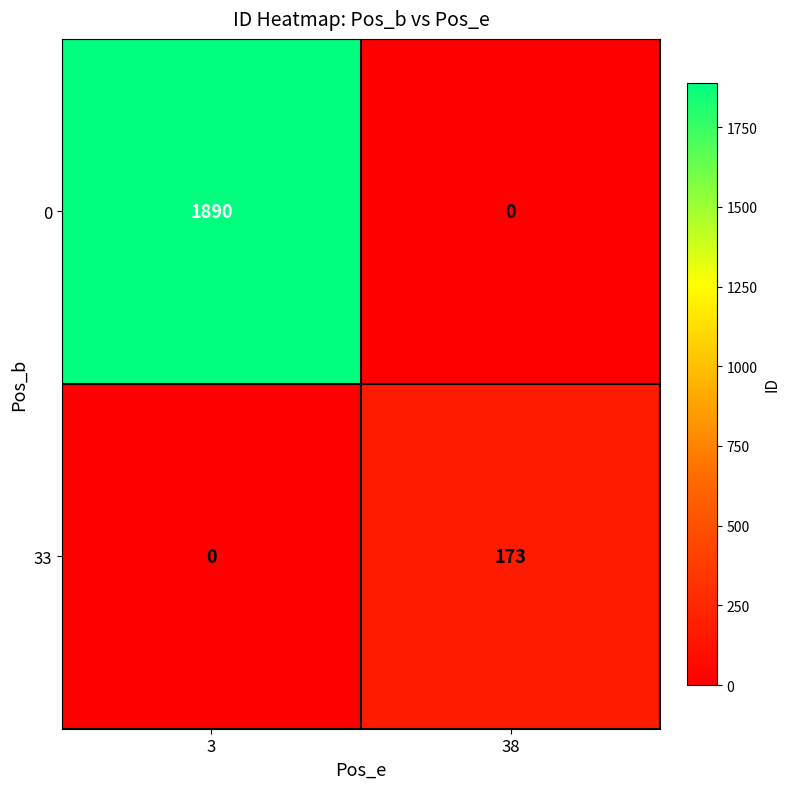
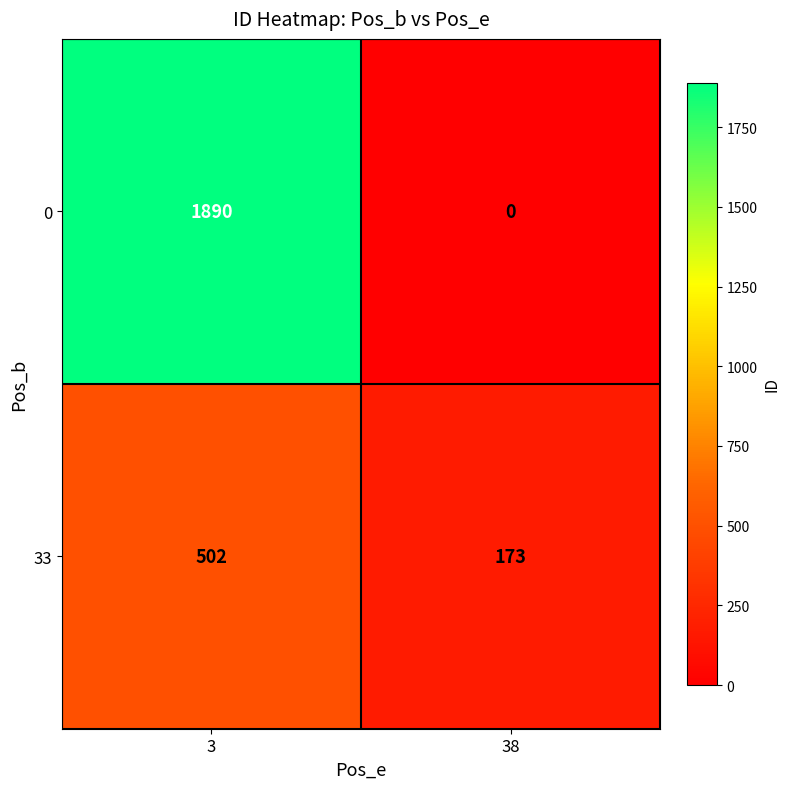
  {
    "0": {
      "3": 1890,
      "38": 0
    },
    "33": {
-     "3": 0,
+     "3": 502,
      "38": 173
    }
  }
